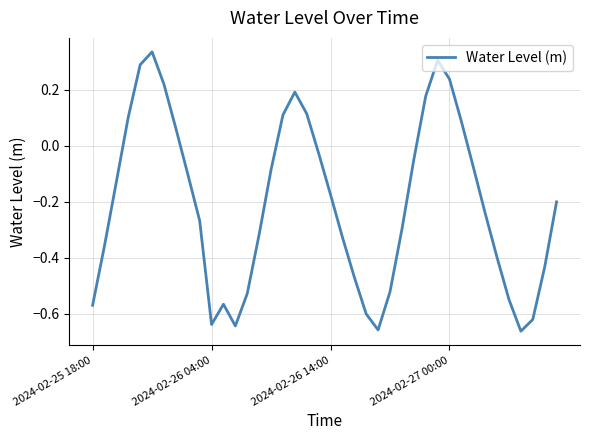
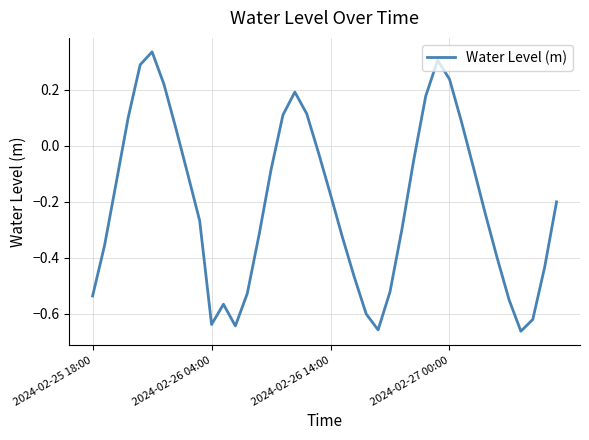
  {
-   "2024-02-25 18:00": -0.57,
+   "2024-02-25 18:00": -0.54,
    "2024-02-26 04:00": -0.64,
    "2024-02-26 14:00": -0.17,
    "2024-02-27 00:00": 0.24
  }
